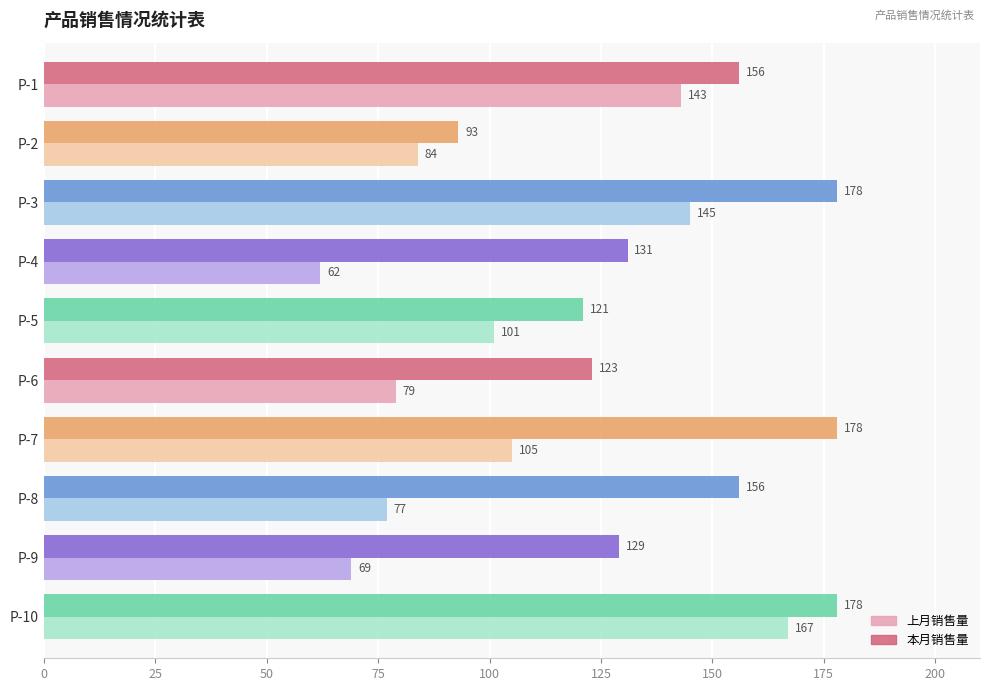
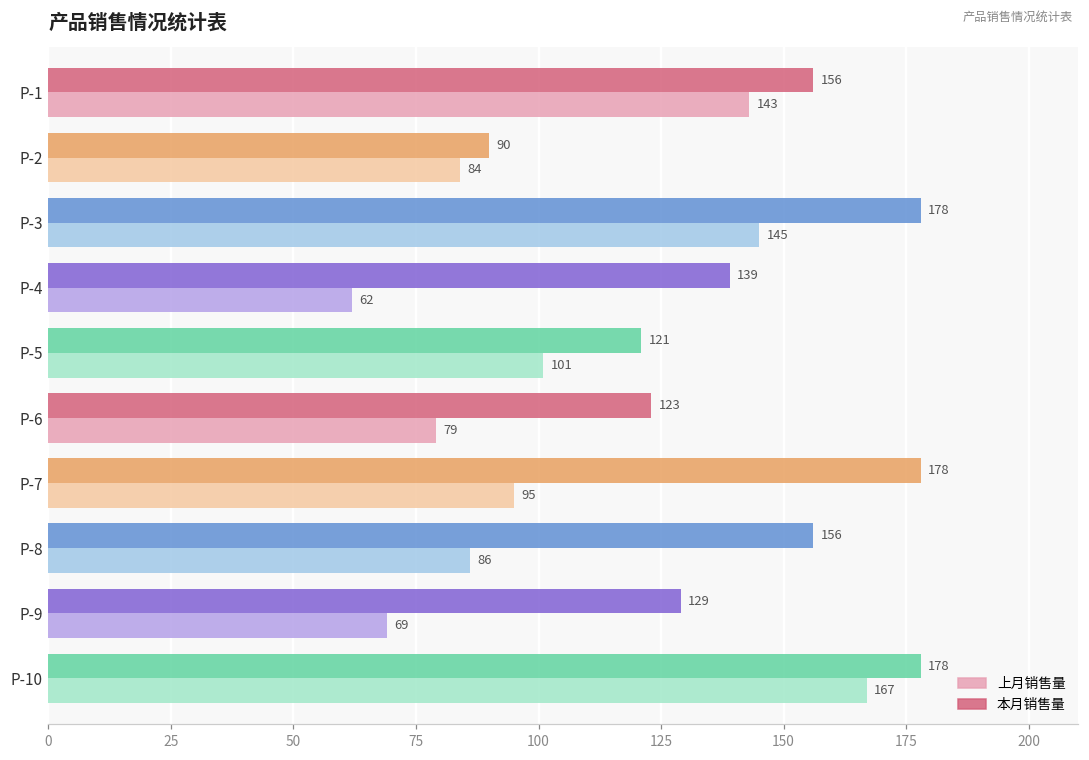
  {
    "上月销售量": {
      "P-1": 143,
      "P-2": 84,
      "P-3": 145,
      "P-4": 62,
      "P-5": 101,
      "P-6": 79,
-     "P-7": 105,
-     "P-8": 77,
+     "P-7": 95,
+     "P-8": 86,
      "P-9": 69,
      "P-10": 167
    },
    "本月销售量": {
      "P-1": 156,
-     "P-2": 93,
+     "P-2": 90,
      "P-3": 178,
-     "P-4": 131,
+     "P-4": 139,
      "P-5": 121,
      "P-6": 123,
      "P-7": 178,
      "P-8": 156,
      "P-9": 129,
      "P-10": 178
    }
  }
